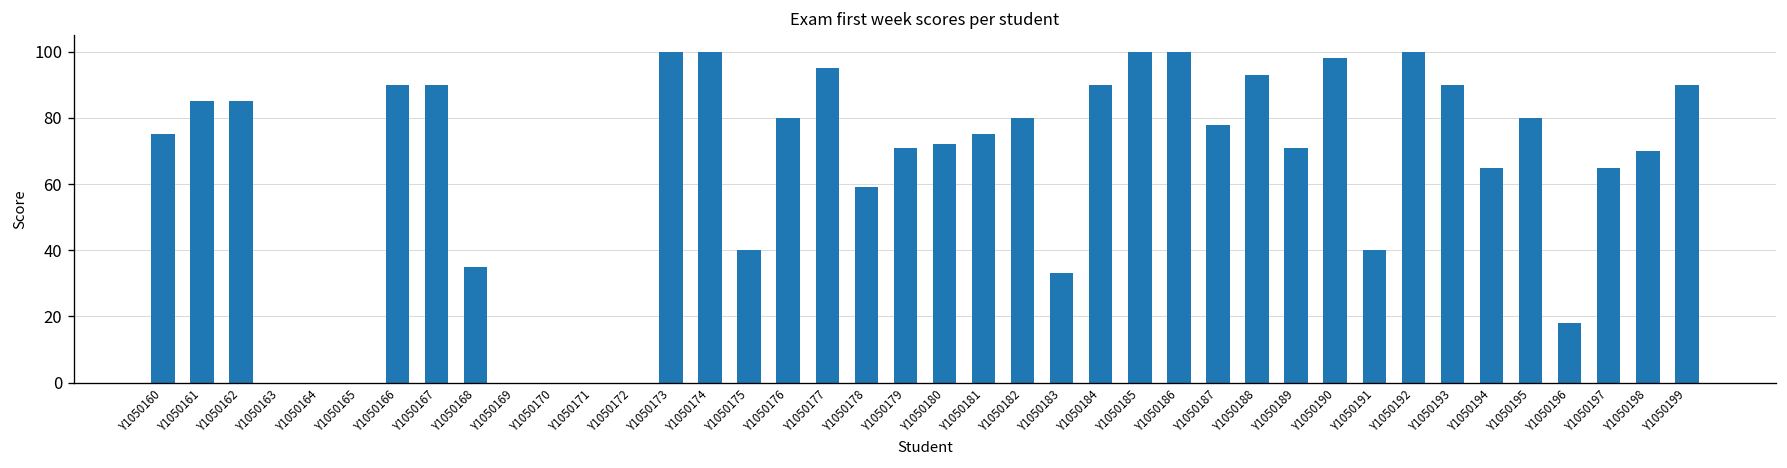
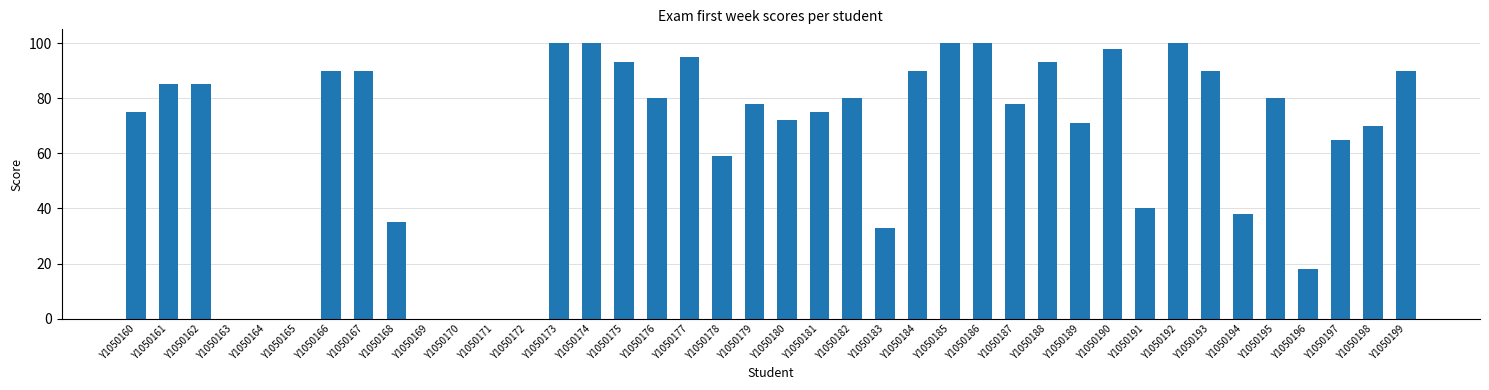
  {
    "Y1050160": 75,
    "Y1050161": 85,
    "Y1050162": 85,
    "Y1050163": 0,
    "Y1050164": 0,
    "Y1050165": 0,
    "Y1050166": 90,
    "Y1050167": 90,
    "Y1050168": 35,
    "Y1050169": 0,
    "Y1050170": 0,
    "Y1050171": 0,
    "Y1050172": 0,
    "Y1050173": 100,
    "Y1050174": 100,
-   "Y1050175": 40,
+   "Y1050175": 93,
    "Y1050176": 80,
    "Y1050177": 95,
    "Y1050178": 59,
-   "Y1050179": 71,
+   "Y1050179": 78,
    "Y1050180": 72,
    "Y1050181": 75,
    "Y1050182": 80,
    "Y1050183": 33,
    "Y1050184": 90,
    "Y1050185": 100,
    "Y1050186": 100,
    "Y1050187": 78,
    "Y1050188": 93,
    "Y1050189": 71,
    "Y1050190": 98,
    "Y1050191": 40,
    "Y1050192": 100,
    "Y1050193": 90,
-   "Y1050194": 65,
+   "Y1050194": 38,
    "Y1050195": 80,
    "Y1050196": 18,
    "Y1050197": 65,
    "Y1050198": 70,
    "Y1050199": 90
  }
